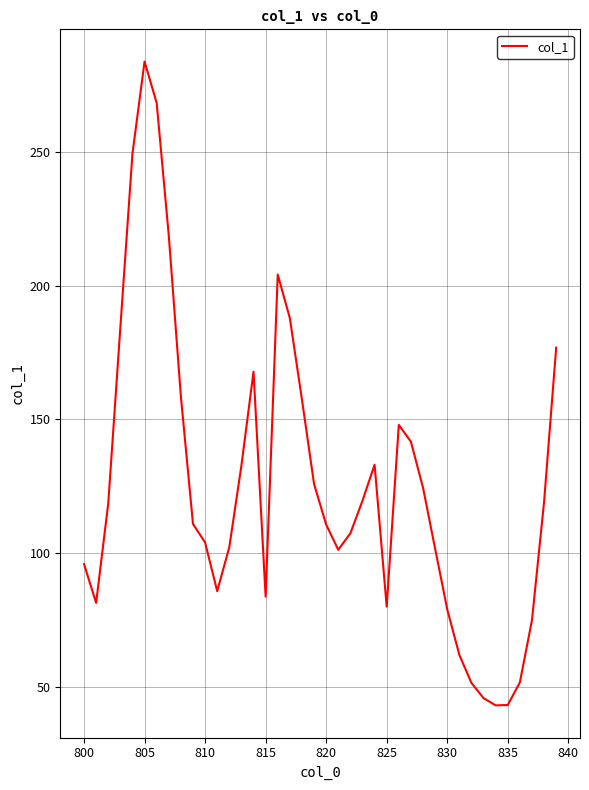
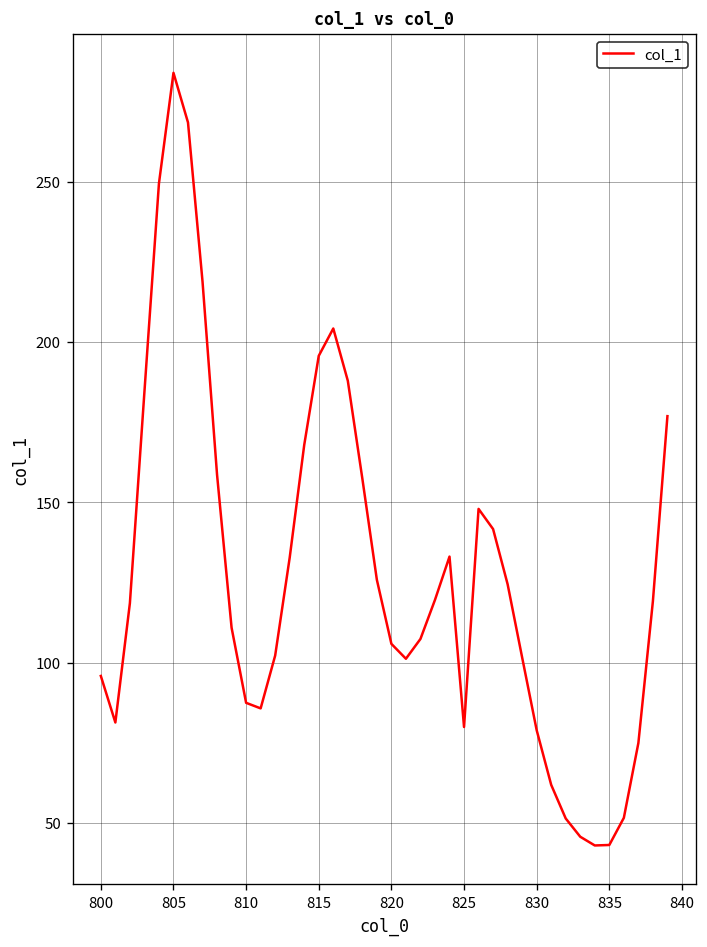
  {
    "800": 96,
    "805": 284,
-   "810": 104,
-   "815": 84,
-   "820": 111,
+   "810": 87,
+   "815": 196,
+   "820": 106,
    "825": 80,
    "830": 79,
    "835": 43
  }
